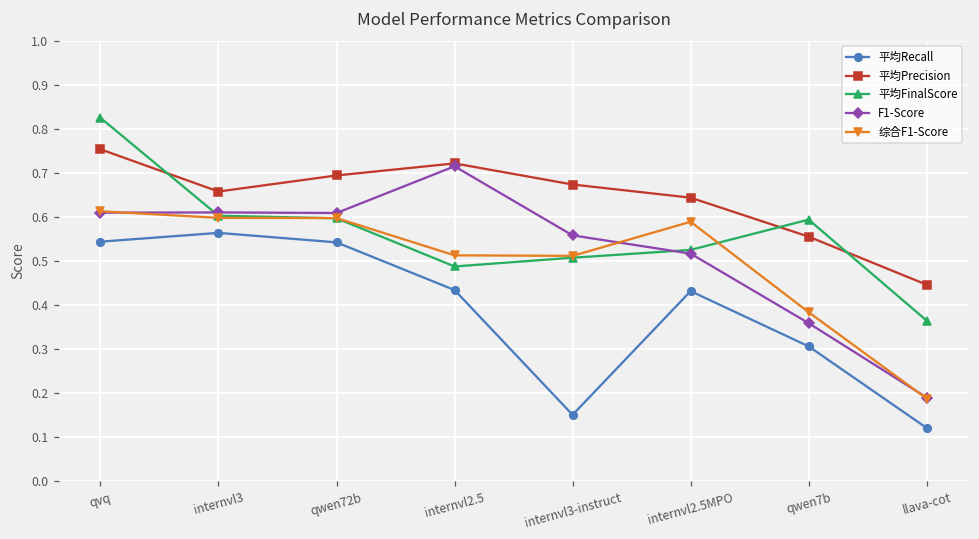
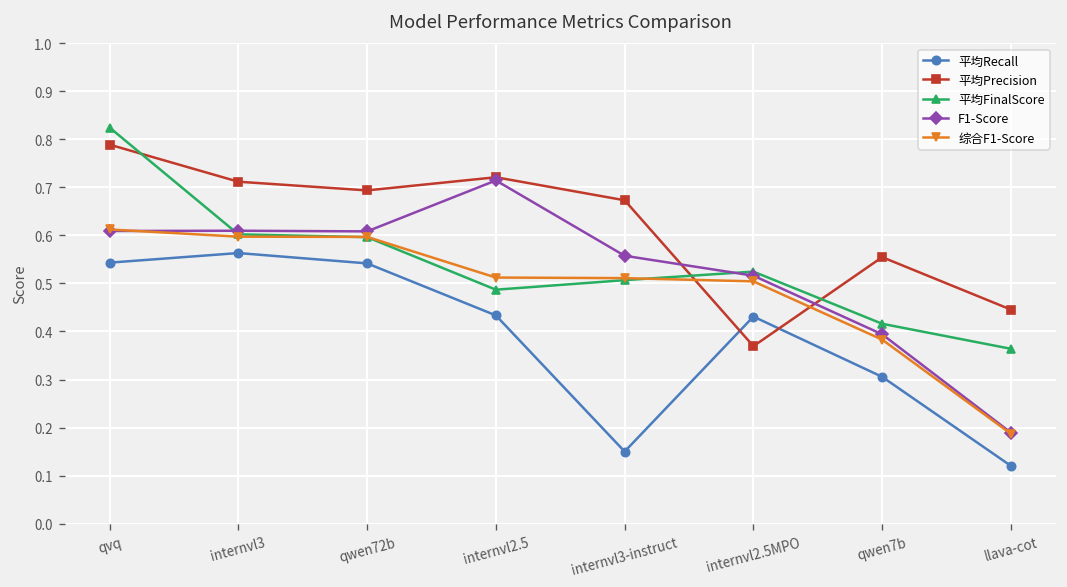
  {
    "平均Recall": {
      "qvq": 0.54,
      "internvl3": 0.56,
      "qwen72b": 0.54,
      "internvl2.5": 0.43,
      "internvl3-instruct": 0.15,
      "internvl2.5MPO": 0.43,
      "qwen7b": 0.31,
      "llava-cot": 0.12
    },
    "平均Precision": {
-     "qvq": 0.75,
-     "internvl3": 0.66,
+     "qvq": 0.79,
+     "internvl3": 0.71,
      "qwen72b": 0.69,
      "internvl2.5": 0.72,
      "internvl3-instruct": 0.67,
-     "internvl2.5MPO": 0.64,
+     "internvl2.5MPO": 0.37,
      "qwen7b": 0.55,
      "llava-cot": 0.45
    },
    "平均FinalScore": {
      "qvq": 0.82,
      "internvl2.5": 0.49,
      "internvl2.5MPO": 0.52,
-     "qwen7b": 0.59,
+     "qwen7b": 0.42,
      "llava-cot": 0.36
    },
    "F1-Score": {
      "internvl3": 0.61,
      "qwen72b": 0.61,
      "internvl2.5": 0.71,
      "internvl3-instruct": 0.56,
      "internvl2.5MPO": 0.52,
-     "qwen7b": 0.36
+     "qwen7b": 0.39
    },
    "综合F1-Score": {
      "internvl2.5": 0.51,
-     "internvl2.5MPO": 0.59,
+     "internvl2.5MPO": 0.50,
      "qwen7b": 0.38
    }
  }
